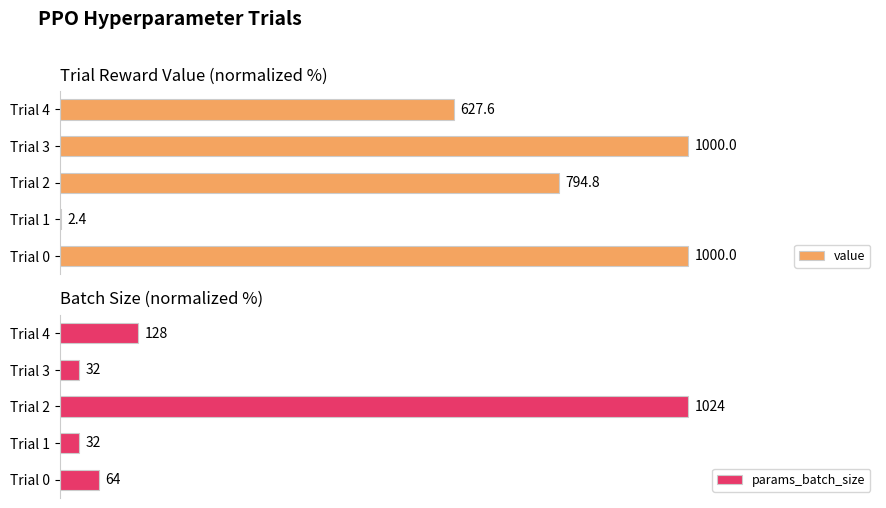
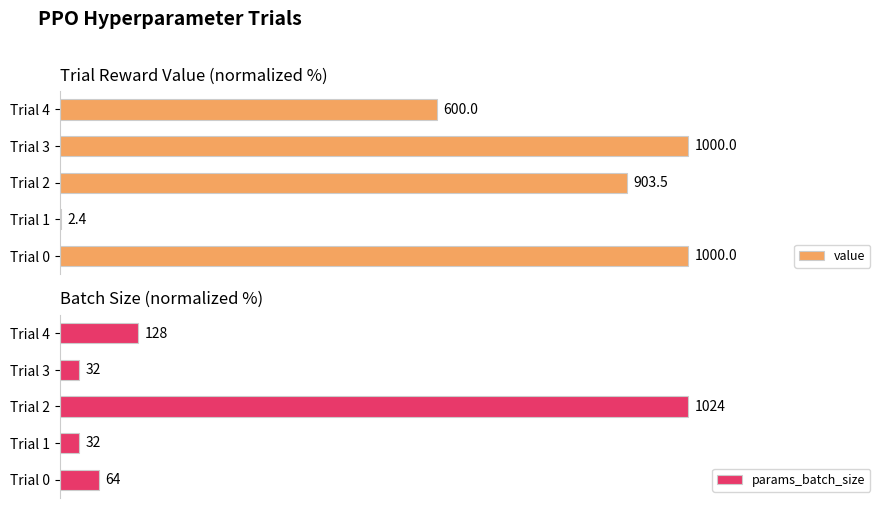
  {
    "Trial Reward Value (normalized %)": {
-     "Trial 4": 627.6,
-     "Trial 2": 794.8
+     "Trial 4": 600.0,
+     "Trial 2": 903.5
    }
  }
